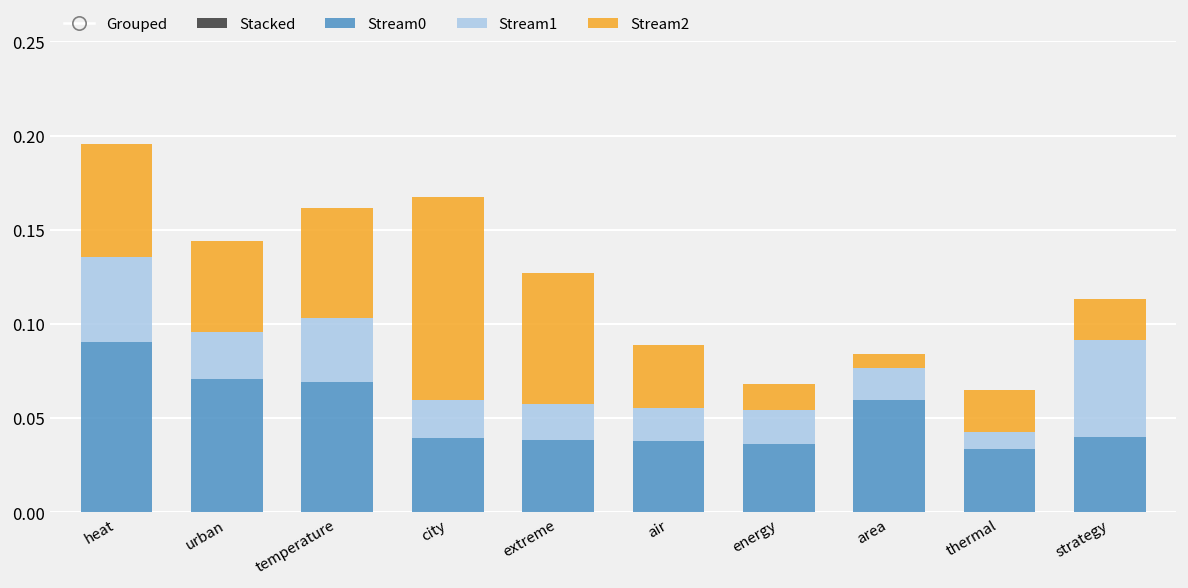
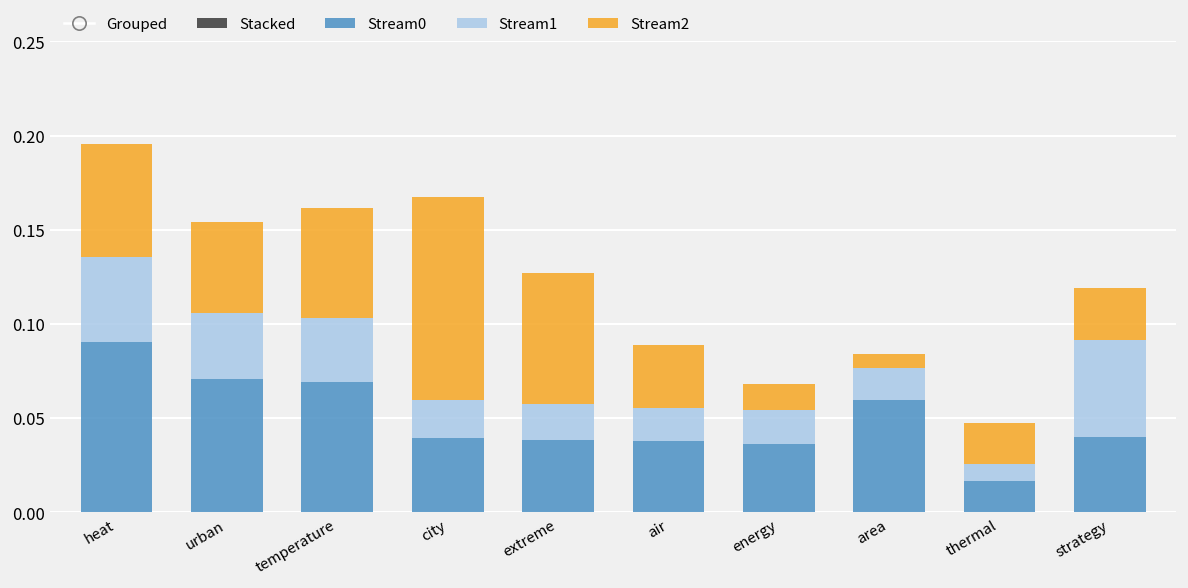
  {
    "Stream0": {
      "heat": 0.091,
      "urban": 0.071,
      "temperature": 0.069,
      "city": 0.040,
      "extreme": 0.038,
      "air": 0.038,
      "energy": 0.036,
      "area": 0.060,
-     "thermal": 0.034,
+     "thermal": 0.017,
      "strategy": 0.040
    },
    "Stream1": {
      "heat": 0.045,
-     "urban": 0.025,
+     "urban": 0.035,
      "temperature": 0.034,
      "city": 0.020,
      "extreme": 0.019,
      "air": 0.018,
      "energy": 0.018,
      "area": 0.017,
      "thermal": 0.009,
      "strategy": 0.051
    },
    "Stream2": {
      "heat": 0.060,
      "urban": 0.048,
      "temperature": 0.058,
      "city": 0.108,
      "extreme": 0.070,
      "air": 0.033,
      "energy": 0.014,
      "area": 0.007,
      "thermal": 0.022,
-     "strategy": 0.022
+     "strategy": 0.028
    }
  }
